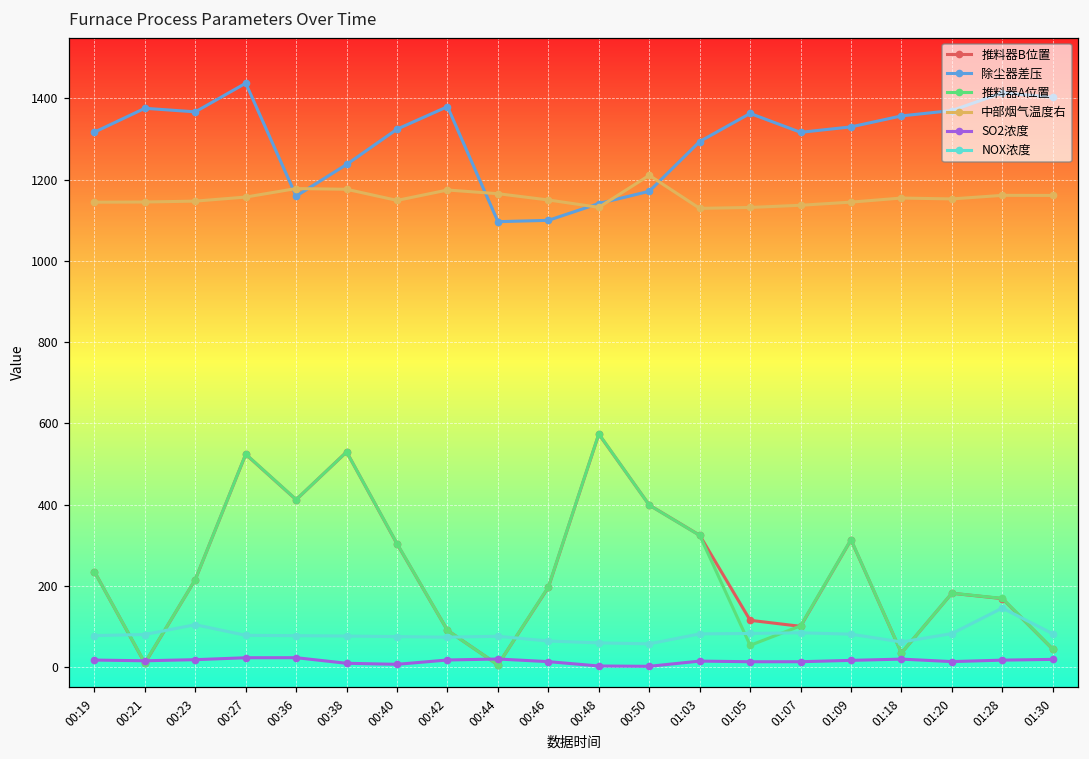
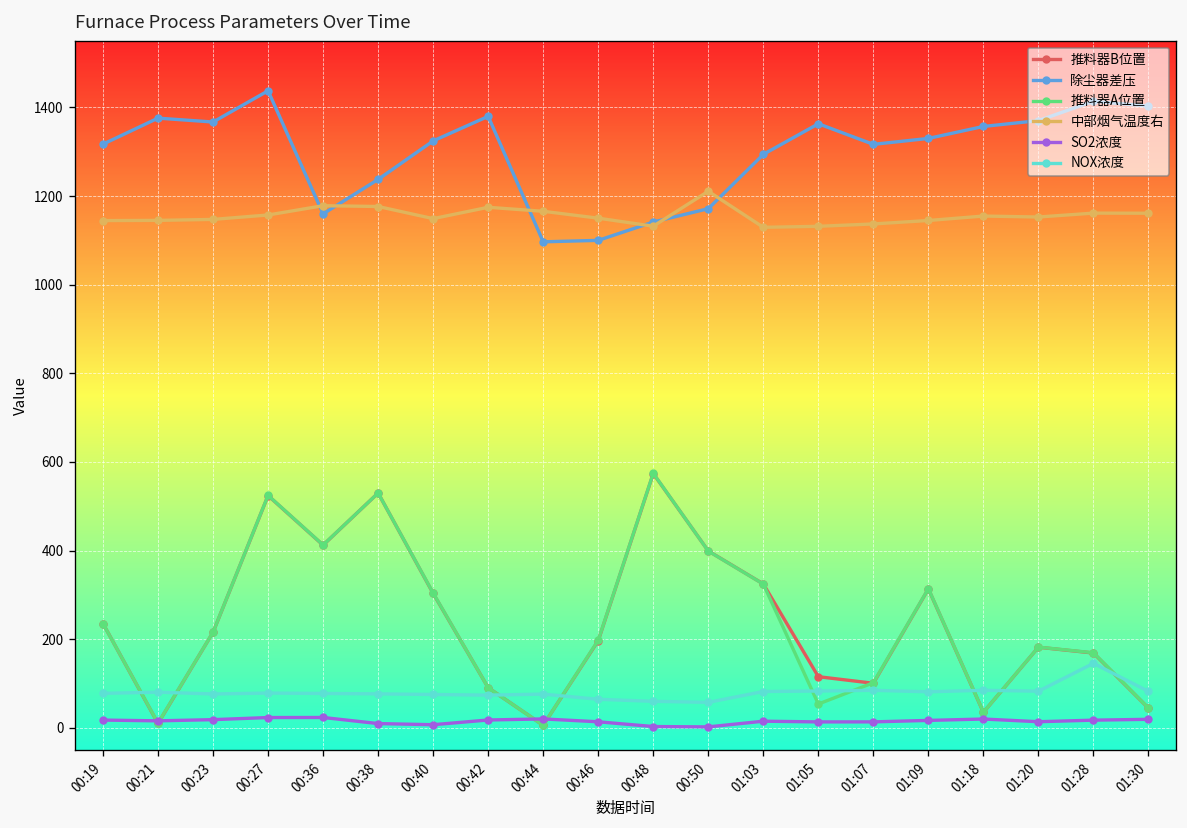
  {
    "推料器B位置": {
      "01:05": 120
    },
    "除尘器差压": {
      "00:19": 1320,
      "00:21": 1380,
      "00:23": 1370,
      "00:27": 1440,
      "00:36": 1160,
      "00:38": 1240,
      "00:40": 1320,
      "00:42": 1380,
      "00:44": 1100,
      "00:46": 1100,
      "00:48": 1140,
      "00:50": 1170,
      "01:03": 1290,
      "01:05": 1360,
      "01:07": 1320,
      "01:09": 1330,
      "01:18": 1360
    },
    "推料器A位置": {
      "01:05": 50
    },
    "中部烟气温度右": {
      "00:19": 1140,
      "00:21": 1150,
      "00:23": 1150,
      "00:27": 1160,
      "00:36": 1180,
      "00:38": 1180,
      "00:40": 1150,
      "00:42": 1170,
      "00:44": 1170,
      "00:46": 1150,
      "00:48": 1130,
      "00:50": 1210,
      "01:03": 1130,
      "01:05": 1130,
      "01:07": 1140,
      "01:09": 1140,
      "01:18": 1150,
      "01:20": 1150,
      "01:28": 1160,
      "01:30": 1160
    },
    "SO2浓度": {
      "00:19": 20,
      "00:23": 20,
      "00:27": 20,
      "00:36": 20,
      "00:38": 10,
      "00:40": 10,
      "00:42": 20,
      "00:44": 20,
      "00:46": 10,
      "00:48": 0,
      "00:50": 0,
      "01:03": 10,
      "01:05": 10,
      "01:07": 10,
      "01:09": 20,
      "01:18": 20,
      "01:20": 10,
      "01:28": 20,
      "01:30": 20
    },
    "NOX浓度": {
      "00:19": 80,
      "00:21": 80,
-     "00:23": 100,
+     "00:23": 80,
      "00:27": 80,
      "00:36": 80,
      "00:38": 80,
      "00:40": 80,
      "00:42": 70,
      "00:44": 80,
      "00:46": 60,
      "00:48": 60,
      "00:50": 60,
      "01:03": 80,
      "01:05": 80,
      "01:07": 80,
      "01:09": 80,
-     "01:18": 60,
+     "01:18": 80,
      "01:20": 80,
      "01:28": 150,
      "01:30": 80
    }
  }
